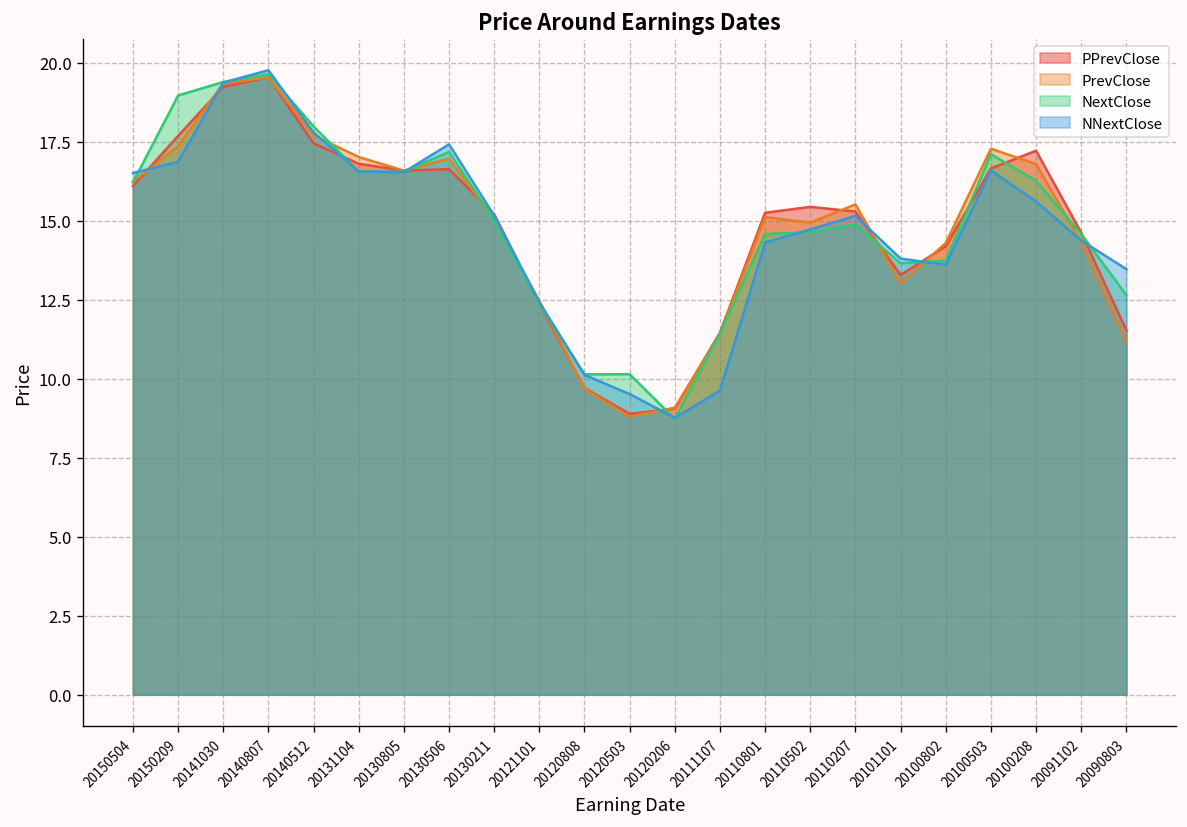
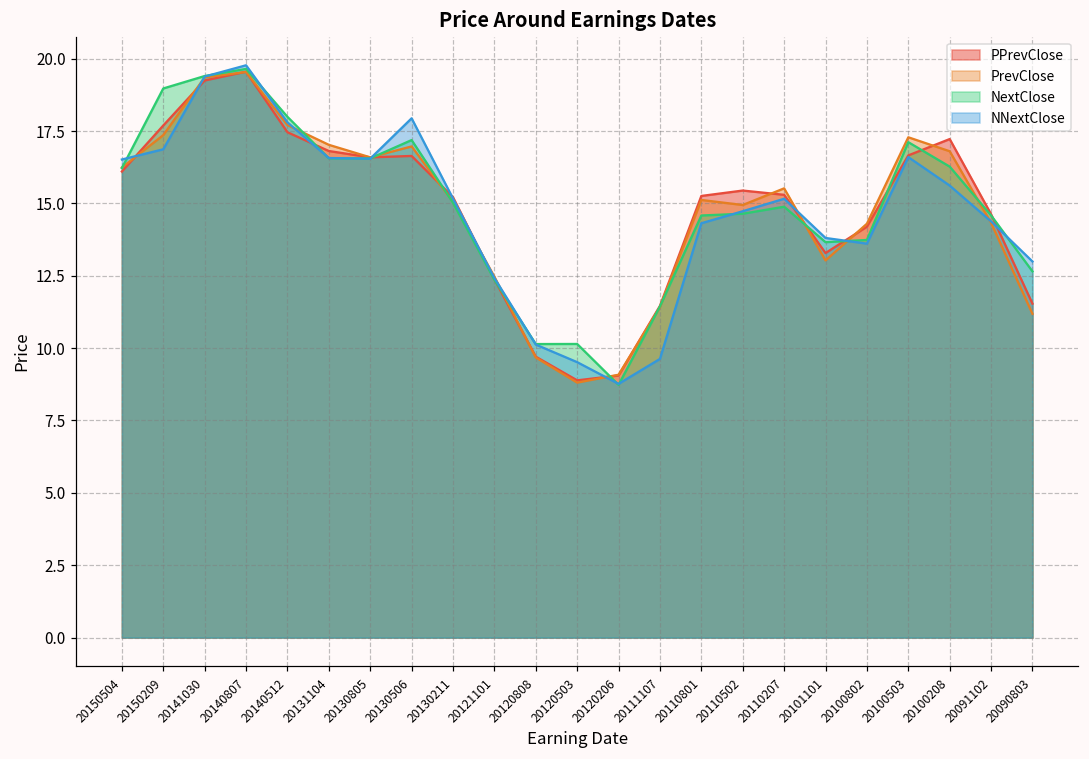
  {
    "NextClose": {
      "20150209": 19.0,
      "20140807": 19.6,
      "20140512": 18.0,
      "20130506": 17.2,
      "20120503": 10.1,
      "20110801": 14.6,
      "20110207": 14.9,
      "20101101": 13.7,
      "20100802": 13.7,
      "20100503": 17.1,
      "20100208": 16.3,
      "20090803": 12.7
    },
    "NNextClose": {
      "20150504": 16.5,
      "20150209": 16.9,
      "20140807": 19.8,
-     "20130506": 17.4,
+     "20130506": 17.9,
      "20120503": 9.5,
      "20111107": 9.6,
      "20110801": 14.3,
      "20110207": 15.2,
      "20101101": 13.8,
      "20100802": 13.6,
      "20100208": 15.6,
-     "20090803": 13.5
+     "20090803": 13.0
    }
  }
